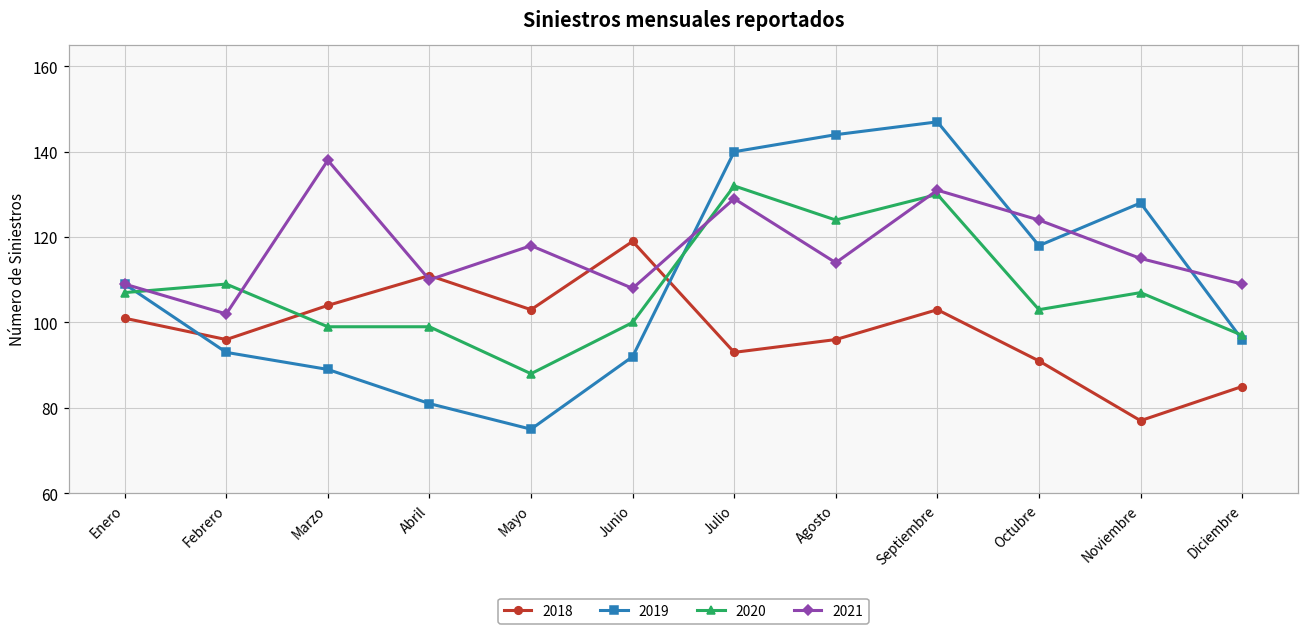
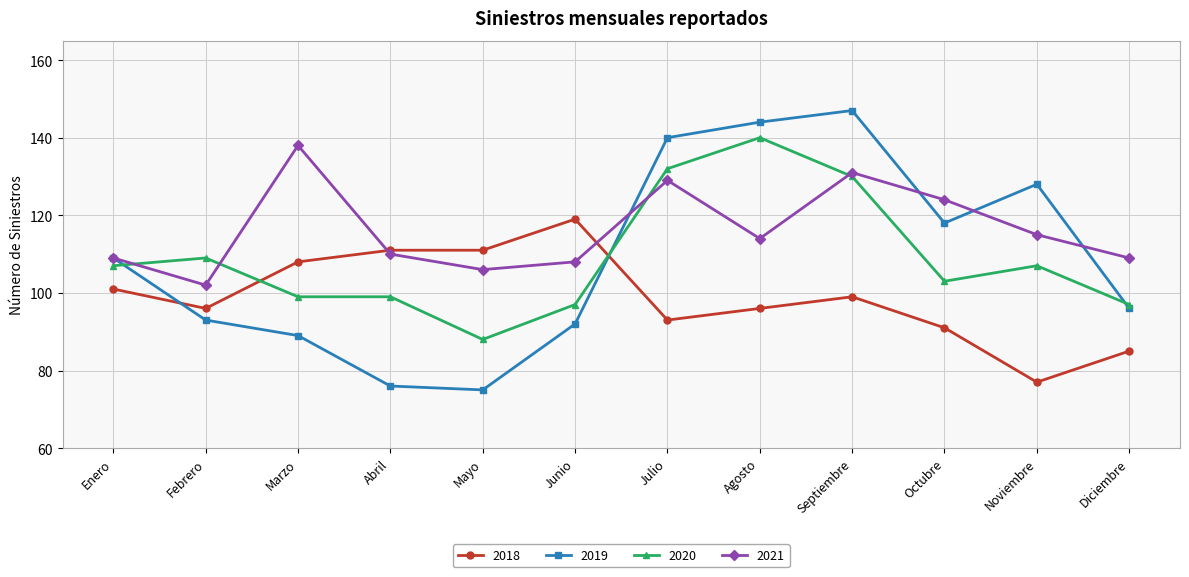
  {
    "2018": {
      "Enero": 101,
      "Febrero": 96,
-     "Marzo": 104,
+     "Marzo": 108,
      "Abril": 111,
-     "Mayo": 103,
+     "Mayo": 111,
      "Junio": 119,
      "Julio": 93,
      "Agosto": 96,
-     "Septiembre": 103,
+     "Septiembre": 99,
      "Octubre": 91,
      "Noviembre": 77,
      "Diciembre": 85
    },
    "2019": {
      "Febrero": 93,
      "Marzo": 89,
-     "Abril": 81,
+     "Abril": 76,
      "Mayo": 75,
      "Junio": 92,
      "Julio": 140,
      "Agosto": 144,
      "Septiembre": 147,
      "Octubre": 118,
      "Noviembre": 128,
      "Diciembre": 96
    },
    "2020": {
      "Enero": 107,
      "Febrero": 109,
      "Marzo": 99,
      "Abril": 99,
      "Mayo": 88,
-     "Junio": 100,
+     "Junio": 97,
      "Julio": 132,
-     "Agosto": 124,
+     "Agosto": 140,
      "Septiembre": 130,
      "Octubre": 103,
      "Noviembre": 107,
      "Diciembre": 97
    },
    "2021": {
      "Febrero": 102,
      "Marzo": 138,
      "Abril": 110,
-     "Mayo": 118,
+     "Mayo": 106,
      "Junio": 108,
      "Julio": 129,
      "Agosto": 114,
      "Septiembre": 131,
      "Octubre": 124,
      "Noviembre": 115,
      "Diciembre": 109
    }
  }
